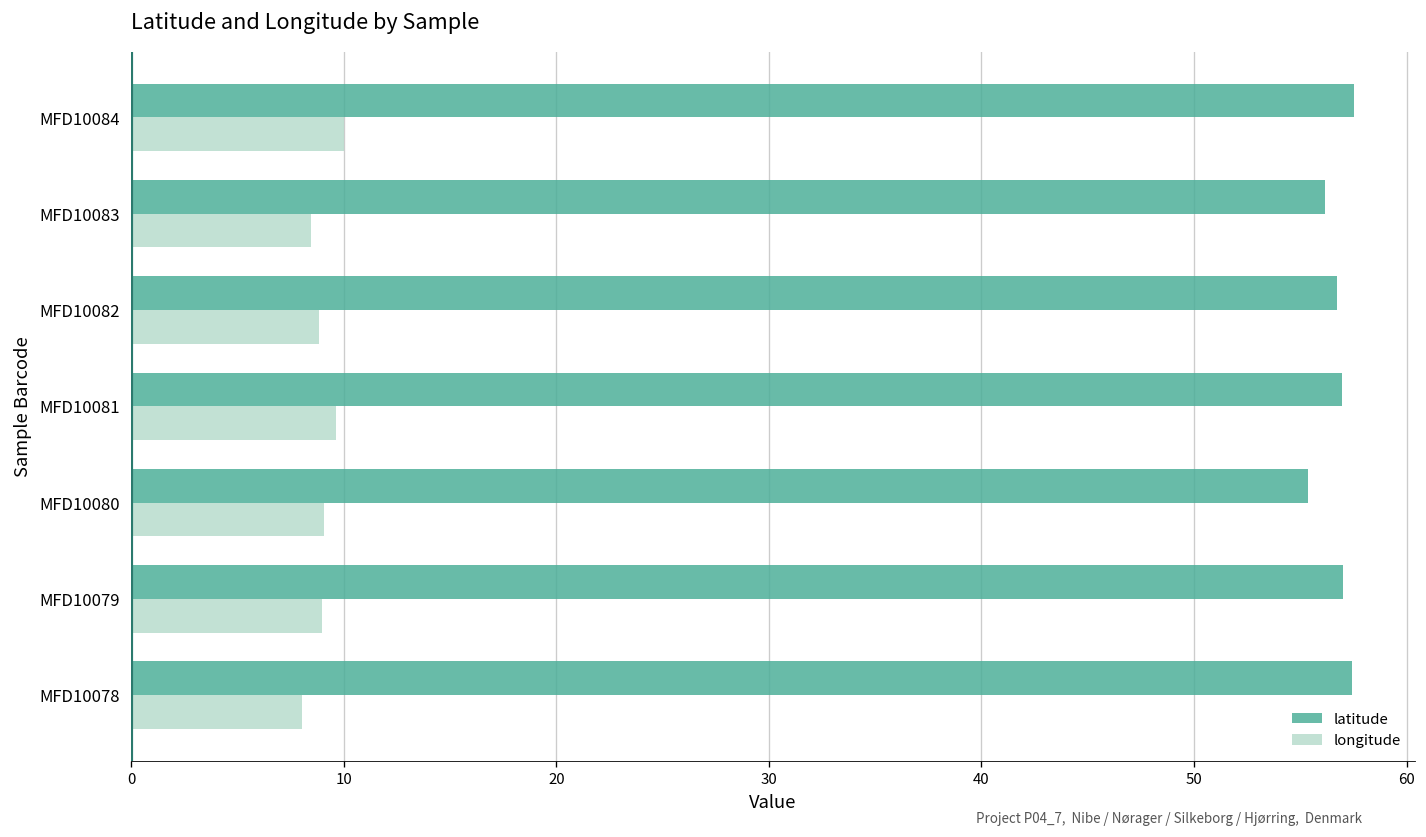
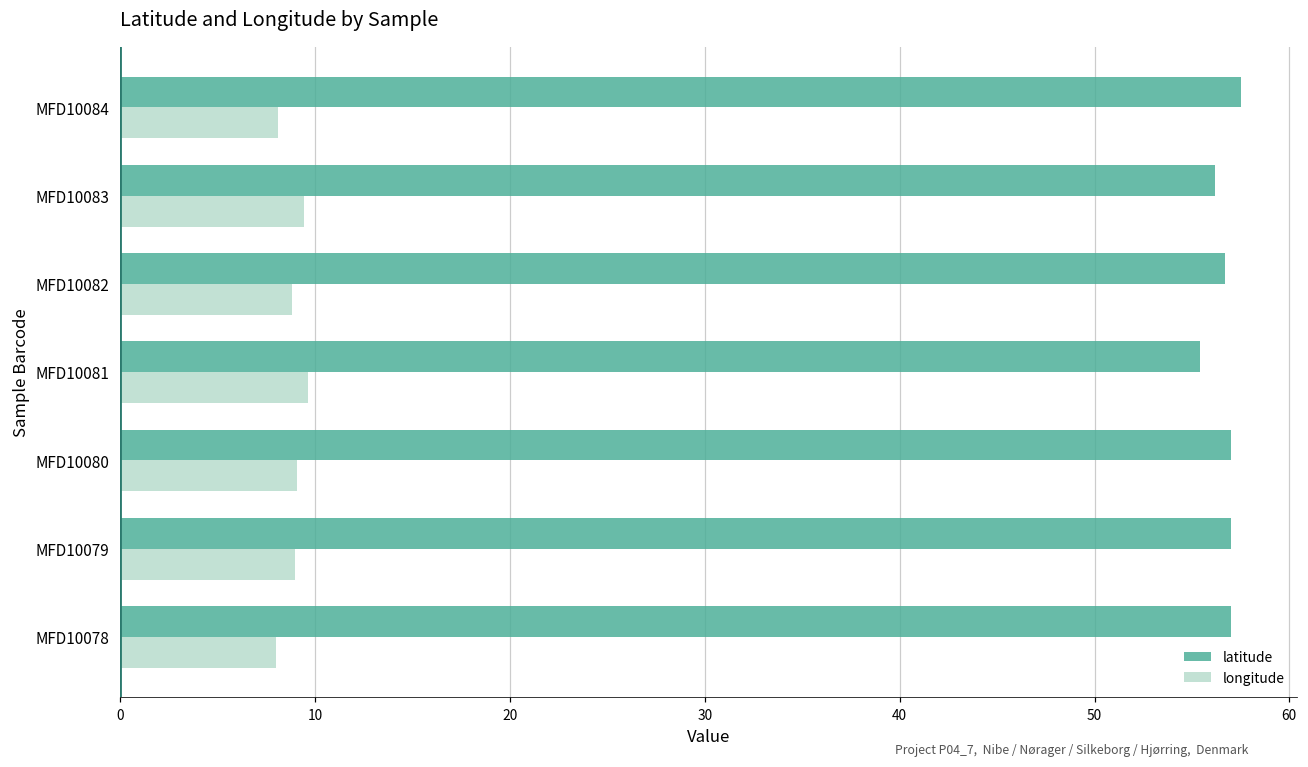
  {
    "latitude": {
      "MFD10084": 57.5,
      "MFD10083": 56.2,
      "MFD10082": 56.7,
-     "MFD10081": 57.0,
-     "MFD10080": 55.4,
+     "MFD10081": 55.4,
+     "MFD10080": 57.0,
      "MFD10079": 57.0,
-     "MFD10078": 57.4
+     "MFD10078": 57.0
    },
    "longitude": {
-     "MFD10084": 10.0,
-     "MFD10083": 8.5,
+     "MFD10084": 8.1,
+     "MFD10083": 9.4,
      "MFD10082": 8.8,
      "MFD10081": 9.6,
      "MFD10080": 9.1,
      "MFD10079": 9.0,
      "MFD10078": 8.0
    }
  }
